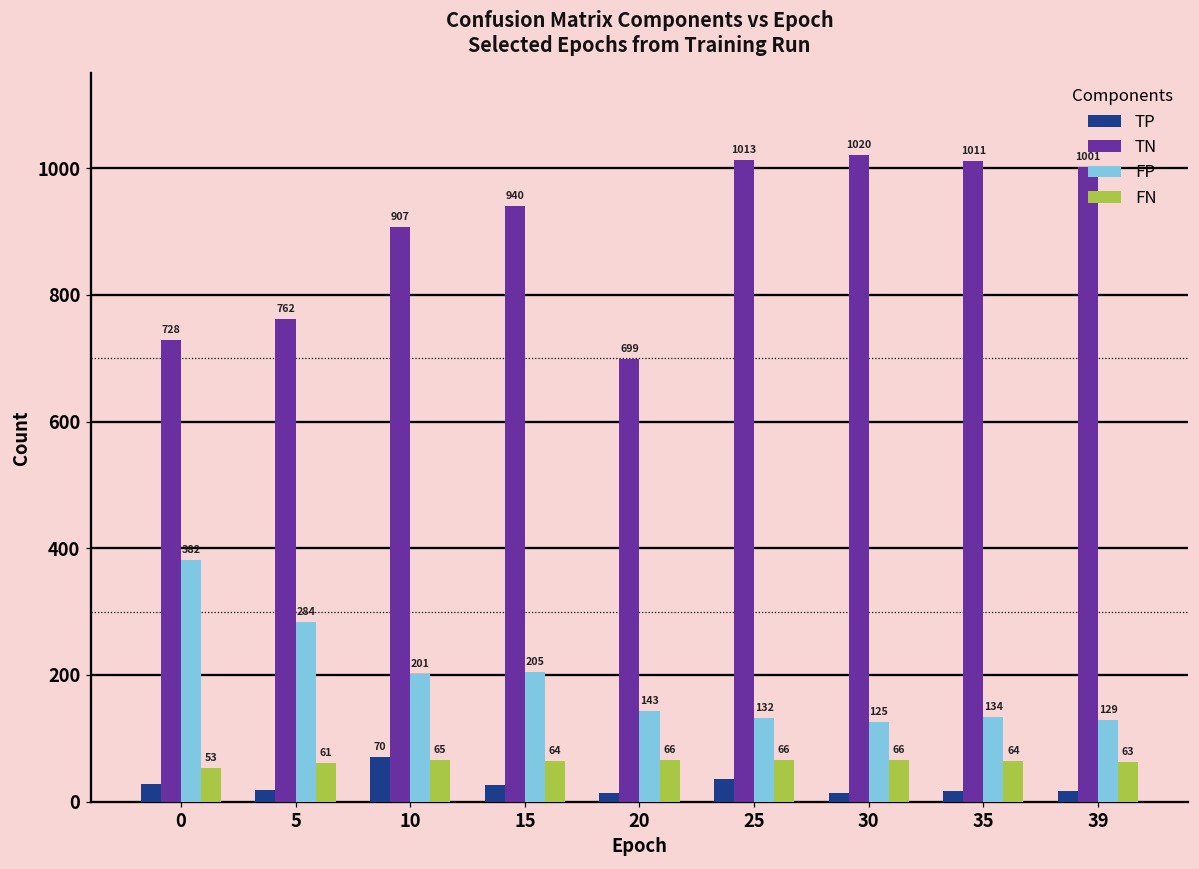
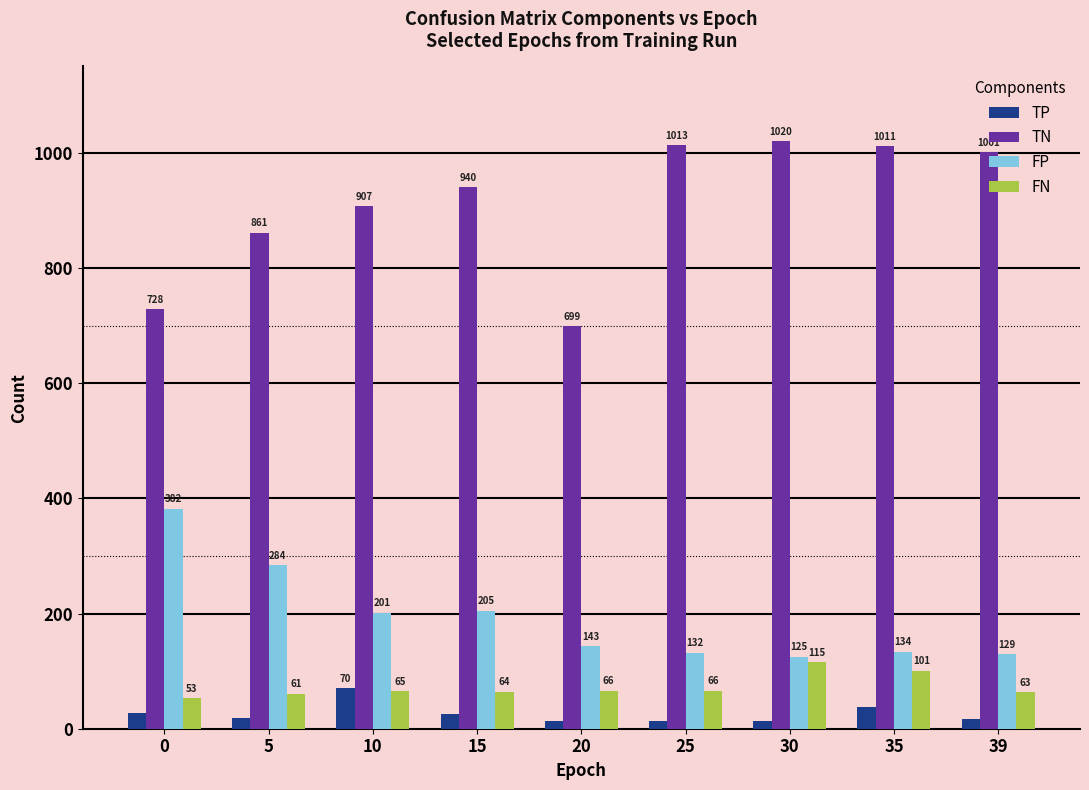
  {
    "TP": {
      "0": 30,
      "5": 20,
      "15": 30,
      "20": 10,
-     "25": 40,
+     "25": 10,
      "30": 10,
-     "35": 20,
+     "35": 40,
      "39": 20
    },
    "TN": {
      "0": 728,
-     "5": 762,
+     "5": 861,
      "10": 907,
      "15": 940,
      "20": 699,
      "25": 1013,
      "30": 1020,
      "35": 1011,
      "39": 1001
    },
    "FP": {
      "0": 382,
      "5": 284,
      "10": 201,
      "15": 205,
      "20": 143,
      "25": 132,
      "30": 125,
      "35": 134,
      "39": 129
    },
    "FN": {
      "0": 53,
      "5": 61,
      "10": 65,
      "15": 64,
      "20": 66,
      "25": 66,
-     "30": 66,
-     "35": 64,
+     "30": 115,
+     "35": 101,
      "39": 63
    }
  }
